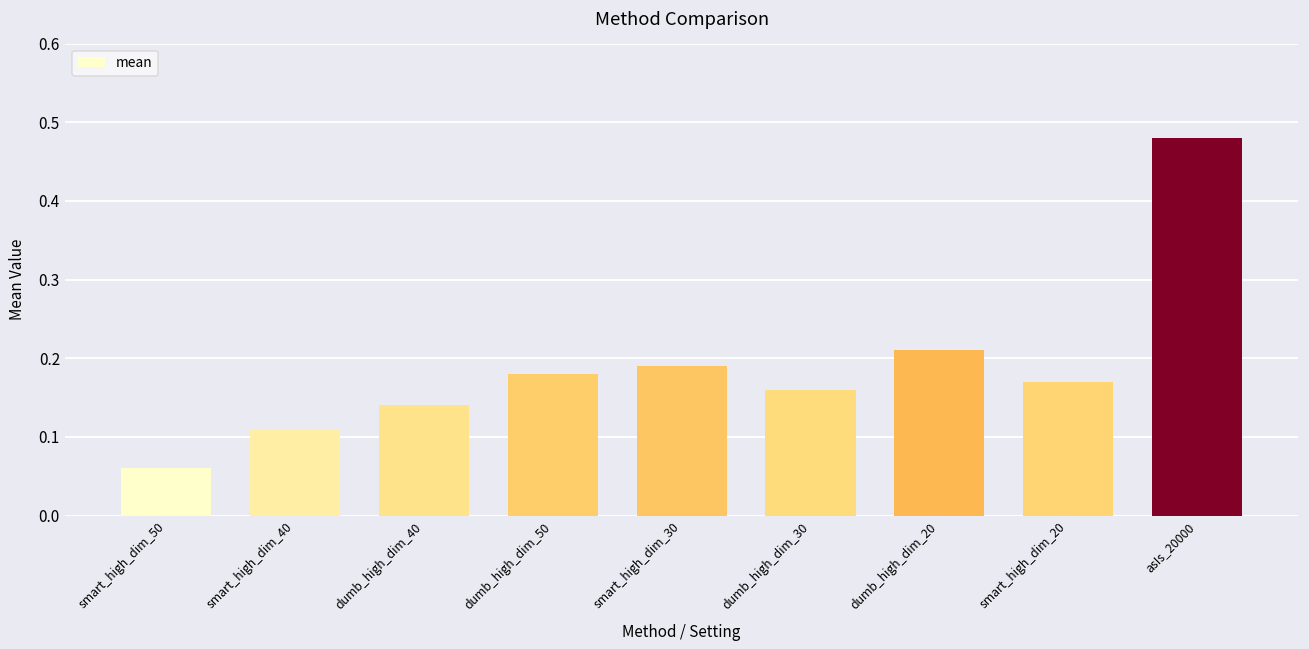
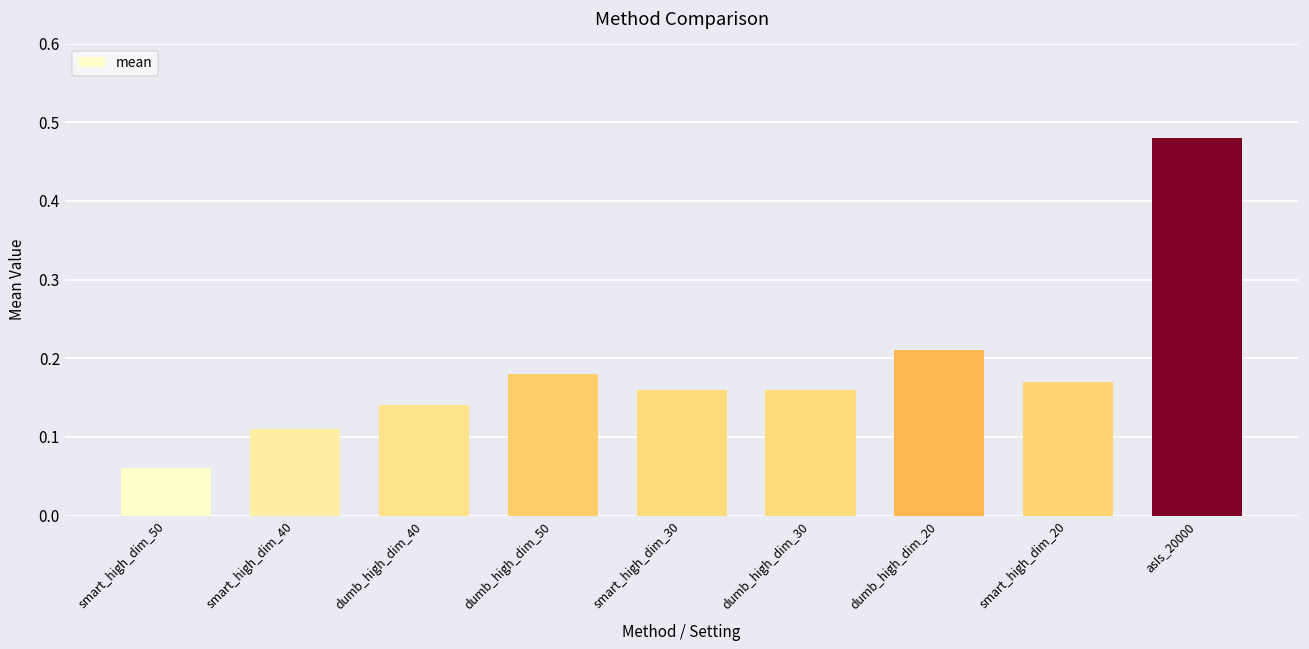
  {
    "smart_high_dim_50": 0.06,
    "smart_high_dim_40": 0.11,
    "dumb_high_dim_40": 0.14,
    "dumb_high_dim_50": 0.18,
-   "smart_high_dim_30": 0.19,
+   "smart_high_dim_30": 0.16,
    "dumb_high_dim_30": 0.16,
    "dumb_high_dim_20": 0.21,
    "smart_high_dim_20": 0.17,
    "asIs_20000": 0.48
  }
